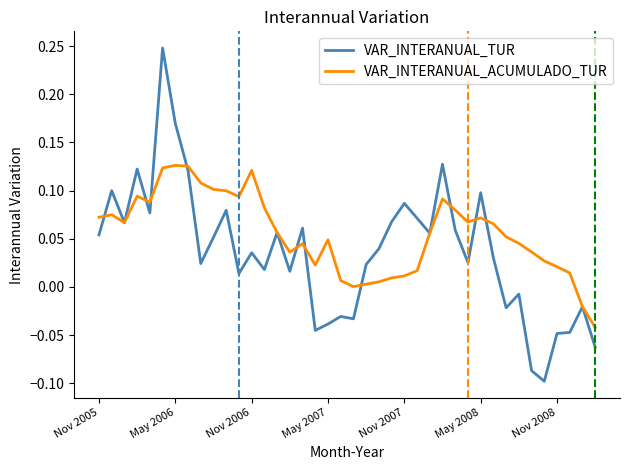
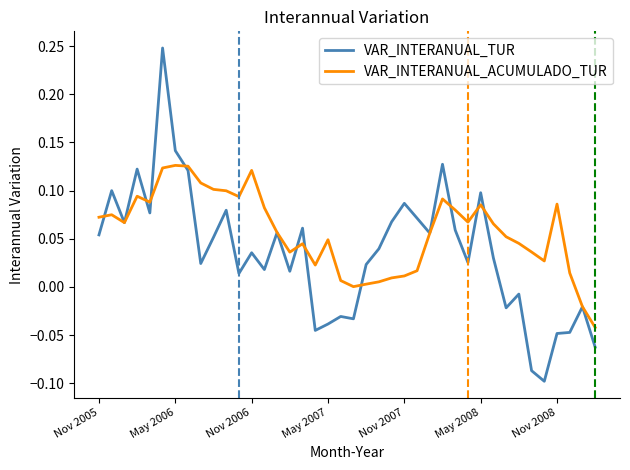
  {
    "VAR_INTERANUAL_TUR": {
      "Nov 2005": 0.05,
-     "May 2006": 0.17,
+     "May 2006": 0.14,
      "Nov 2006": 0.04,
      "May 2007": -0.04,
      "Nov 2007": 0.09,
      "May 2008": 0.10,
      "Nov 2008": -0.05
    },
    "VAR_INTERANUAL_ACUMULADO_TUR": {
      "Nov 2005": 0.07,
      "May 2006": 0.13,
      "Nov 2006": 0.12,
      "May 2007": 0.05,
      "Nov 2007": 0.01,
-     "May 2008": 0.07,
-     "Nov 2008": 0.02
+     "May 2008": 0.09,
+     "Nov 2008": 0.09
    }
  }
